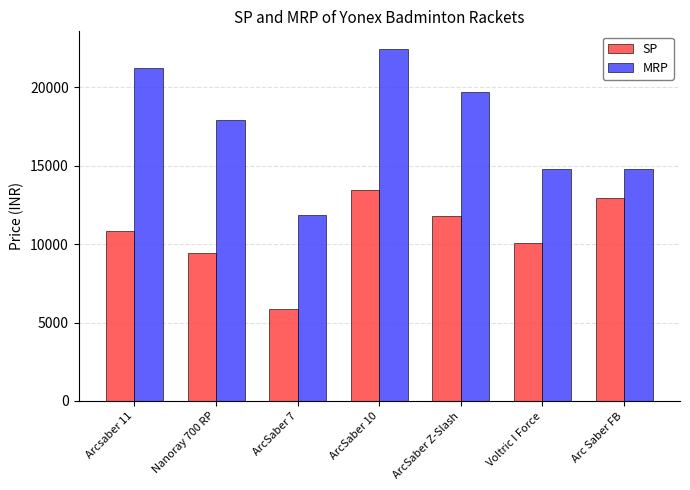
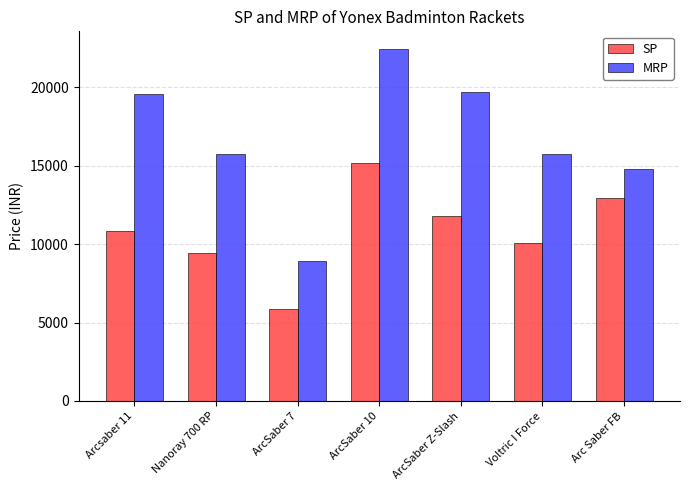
  {
    "SP": {
      "Arcsaber 11": 10900,
      "Nanoray 700 RP": 9500,
      "ArcSaber 7": 5900,
-     "ArcSaber 10": 13500,
+     "ArcSaber 10": 15200,
      "ArcSaber Z-Slash": 11800,
      "Voltric I Force": 10100,
      "Arc Saber FB": 12900
    },
    "MRP": {
-     "Arcsaber 11": 21200,
-     "Nanoray 700 RP": 17900,
-     "ArcSaber 7": 11800,
+     "Arcsaber 11": 19500,
+     "Nanoray 700 RP": 15700,
+     "ArcSaber 7": 8900,
      "ArcSaber 10": 22400,
      "ArcSaber Z-Slash": 19700,
-     "Voltric I Force": 14800,
+     "Voltric I Force": 15700,
      "Arc Saber FB": 14800
    }
  }
